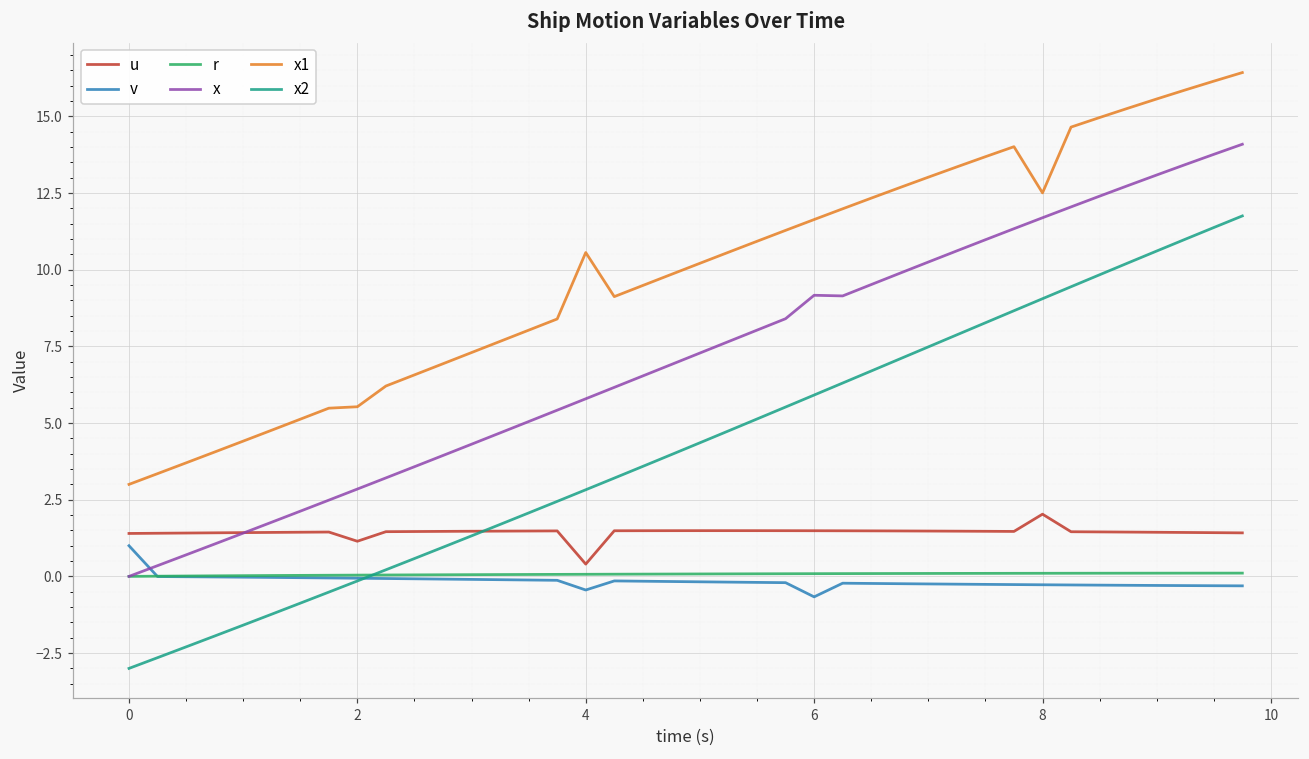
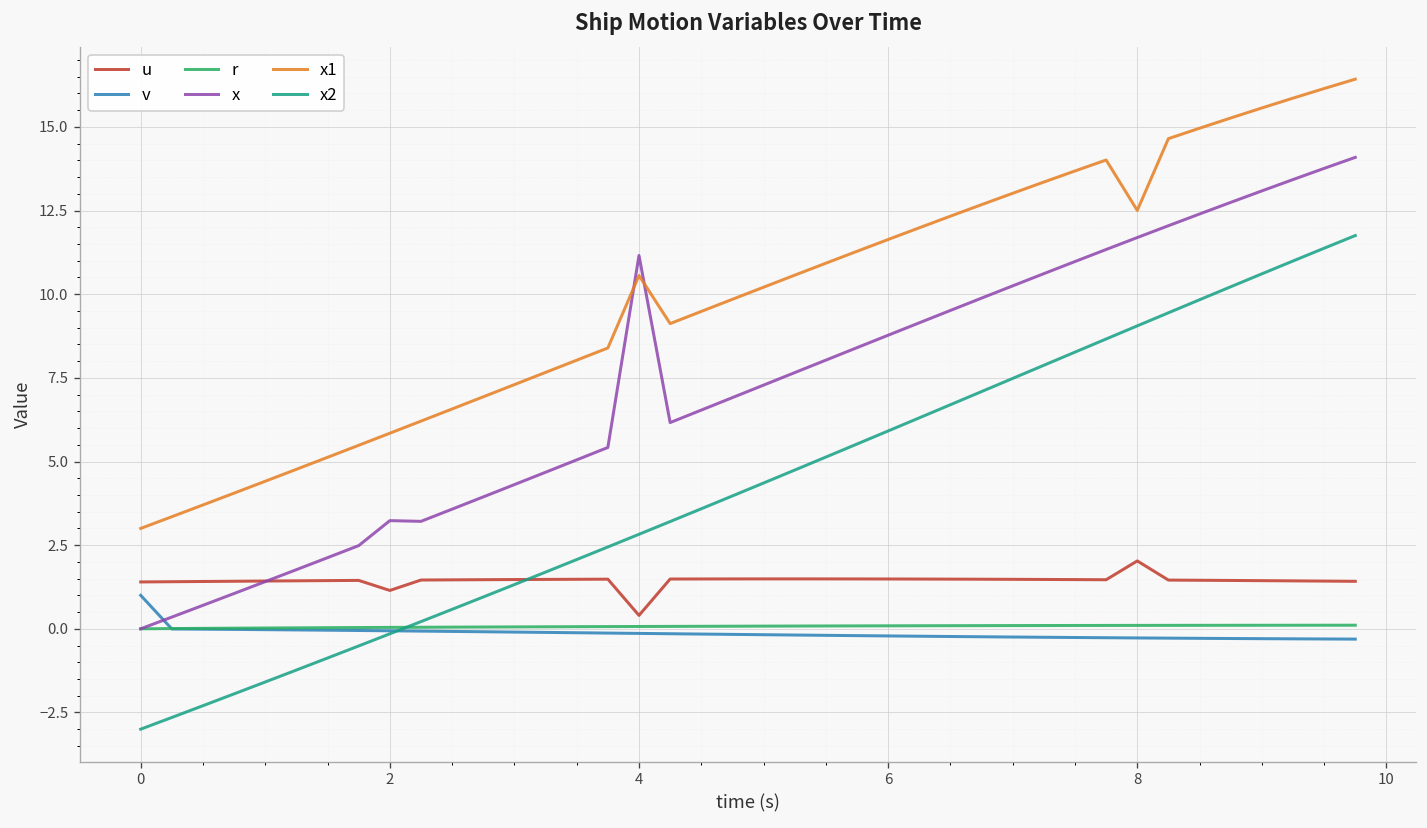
  {
    "u": {
      "0": 1.4,
      "2": 1.1,
      "4": 0.4,
      "6": 1.5,
      "8": 2.0
    },
    "v": {
      "0": 1.0,
-     "4": -0.4,
-     "6": -0.7,
+     "4": -0.1,
+     "6": -0.2,
      "8": -0.3
    },
    "x": {
-     "2": 2.8,
-     "4": 5.8,
-     "6": 9.2,
+     "2": 3.2,
+     "4": 11.2,
+     "6": 8.8,
      "8": 11.7
    },
    "x1": {
      "0": 3.0,
-     "2": 5.5,
+     "2": 5.8,
      "4": 10.6,
      "6": 11.6,
      "8": 12.5
    }
  }
